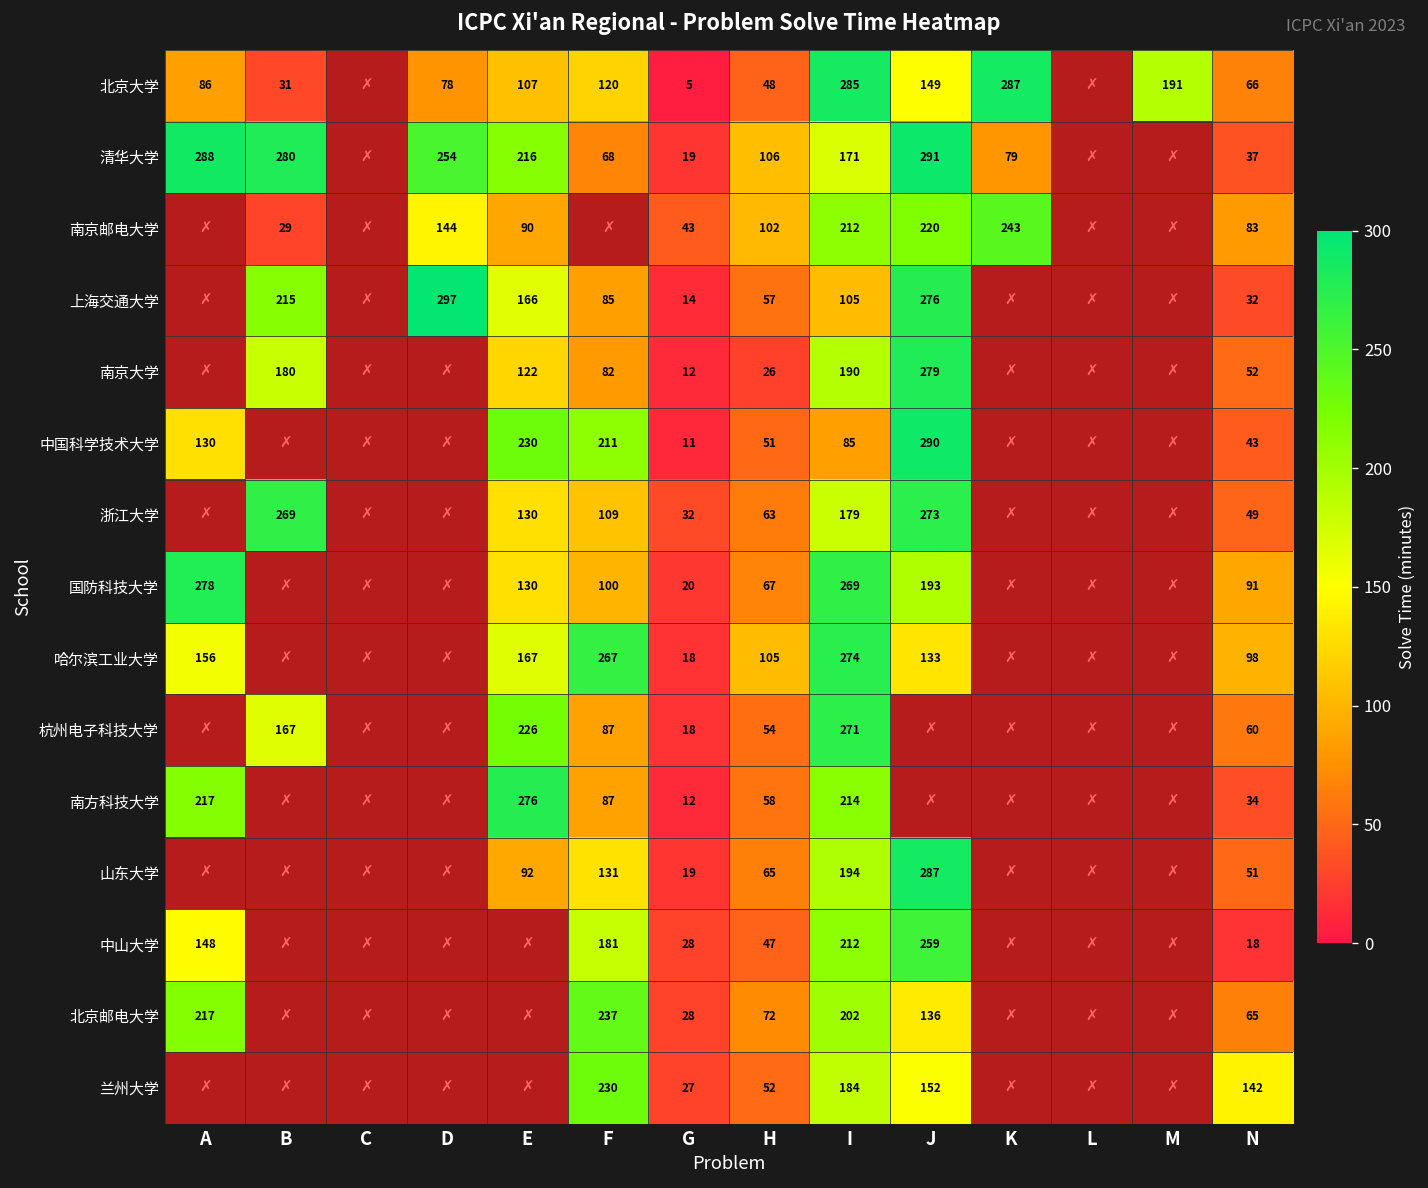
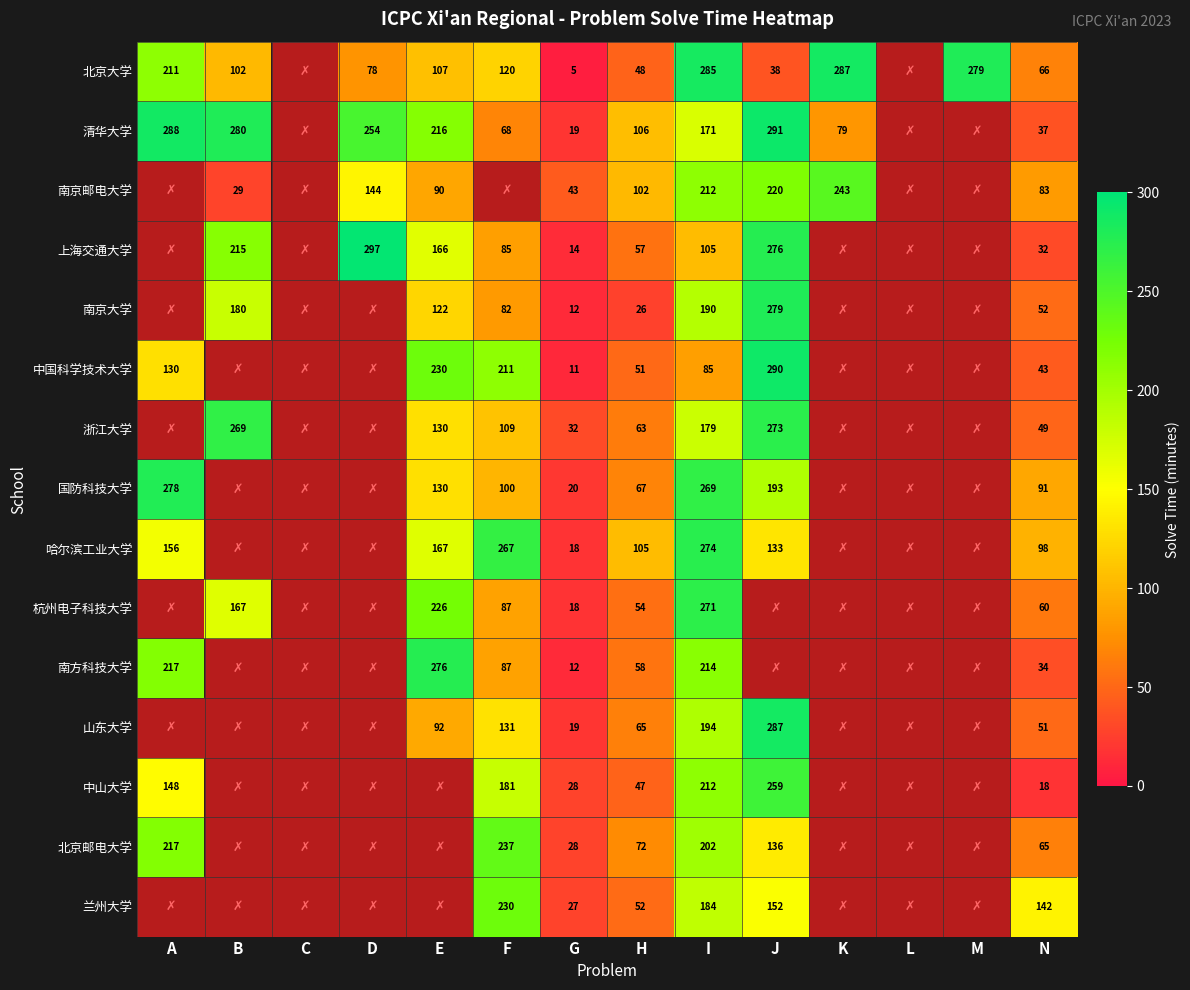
  {
    "北京大学": {
-     "A": 86,
-     "B": 31,
+     "A": 211,
+     "B": 102,
      "D": 78,
      "E": 107,
      "F": 120,
      "G": 5,
      "H": 48,
      "I": 285,
-     "J": 149,
+     "J": 38,
      "K": 287,
-     "M": 191,
+     "M": 279,
      "N": 66
    },
    "清华大学": {
      "A": 288,
      "B": 280,
      "D": 254,
      "E": 216,
      "F": 68,
      "G": 19,
      "H": 106,
      "I": 171,
      "J": 291,
      "K": 79,
      "N": 37
    },
    "南京邮电大学": {
      "B": 29,
      "D": 144,
      "E": 90,
      "G": 43,
      "H": 102,
      "I": 212,
      "J": 220,
      "K": 243,
      "N": 83
    },
    "上海交通大学": {
      "B": 215,
      "D": 297,
      "E": 166,
      "F": 85,
      "G": 14,
      "H": 57,
      "I": 105,
      "J": 276,
      "N": 32
    },
    "南京大学": {
      "B": 180,
      "E": 122,
      "F": 82,
      "G": 12,
      "H": 26,
      "I": 190,
      "J": 279,
      "N": 52
    },
    "中国科学技术大学": {
      "A": 130,
      "E": 230,
      "F": 211,
      "G": 11,
      "H": 51,
      "I": 85,
      "J": 290,
      "N": 43
    },
    "浙江大学": {
      "B": 269,
      "E": 130,
      "F": 109,
      "G": 32,
      "H": 63,
      "I": 179,
      "J": 273,
      "N": 49
    },
    "国防科技大学": {
      "A": 278,
      "E": 130,
      "F": 100,
      "G": 20,
      "H": 67,
      "I": 269,
      "J": 193,
      "N": 91
    },
    "哈尔滨工业大学": {
      "A": 156,
      "E": 167,
      "F": 267,
      "G": 18,
      "H": 105,
      "I": 274,
      "J": 133,
      "N": 98
    },
    "杭州电子科技大学": {
      "B": 167,
      "E": 226,
      "F": 87,
      "G": 18,
      "H": 54,
      "I": 271,
      "N": 60
    },
    "南方科技大学": {
      "A": 217,
      "E": 276,
      "F": 87,
      "G": 12,
      "H": 58,
      "I": 214,
      "N": 34
    },
    "山东大学": {
      "E": 92,
      "F": 131,
      "G": 19,
      "H": 65,
      "I": 194,
      "J": 287,
      "N": 51
    },
    "中山大学": {
      "A": 148,
      "F": 181,
      "G": 28,
      "H": 47,
      "I": 212,
      "J": 259,
      "N": 18
    },
    "北京邮电大学": {
      "A": 217,
      "F": 237,
      "G": 28,
      "H": 72,
      "I": 202,
      "J": 136,
      "N": 65
    },
    "兰州大学": {
      "F": 230,
      "G": 27,
      "H": 52,
      "I": 184,
      "J": 152,
      "N": 142
    }
  }
